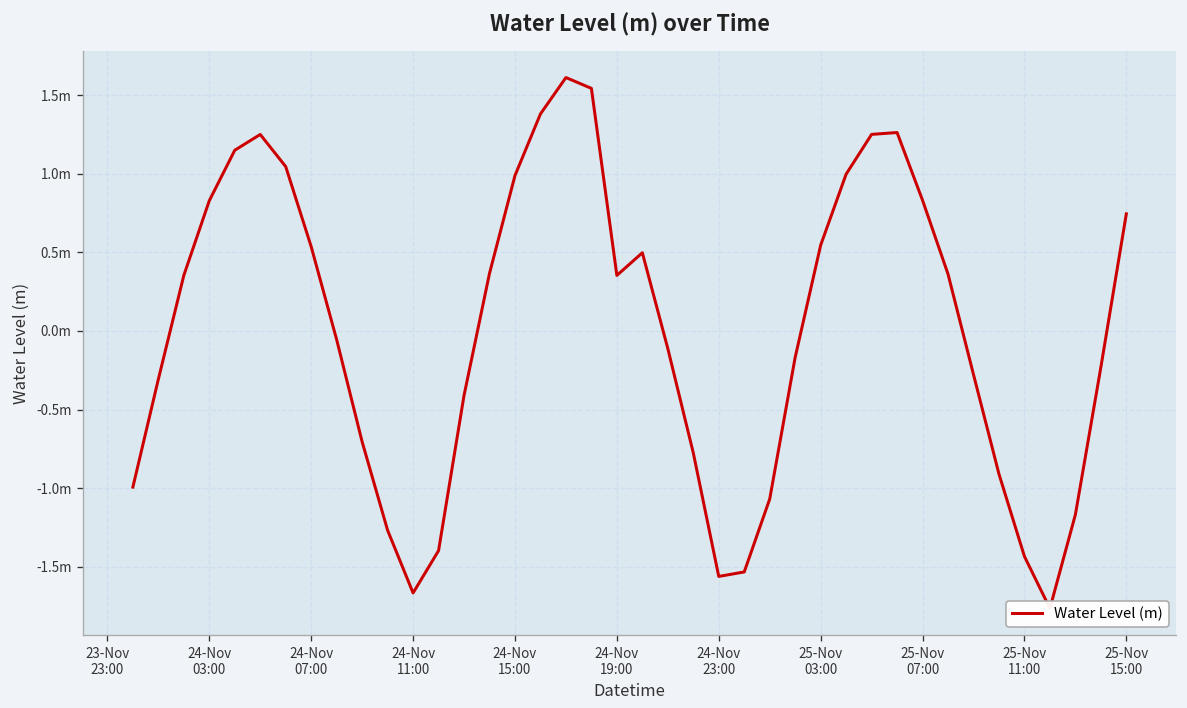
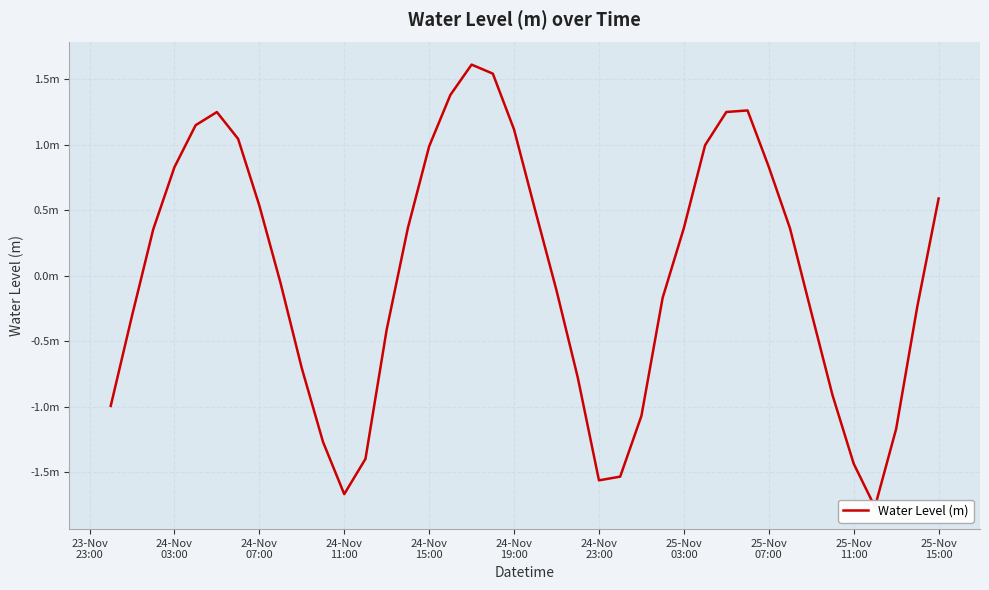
  {
    "24-Nov 03:00": "0.83m",
    "24-Nov 07:00": "0.54m",
    "24-Nov 11:00": "-1.67m",
    "24-Nov 15:00": "0.99m",
-   "24-Nov 19:00": "0.35m",
+   "24-Nov 19:00": "1.12m",
    "24-Nov 23:00": "-1.56m",
-   "25-Nov 03:00": "0.54m",
+   "25-Nov 03:00": "0.36m",
    "25-Nov 07:00": "0.83m",
    "25-Nov 11:00": "-1.43m",
-   "25-Nov 15:00": "0.74m"
+   "25-Nov 15:00": "0.59m"
  }
